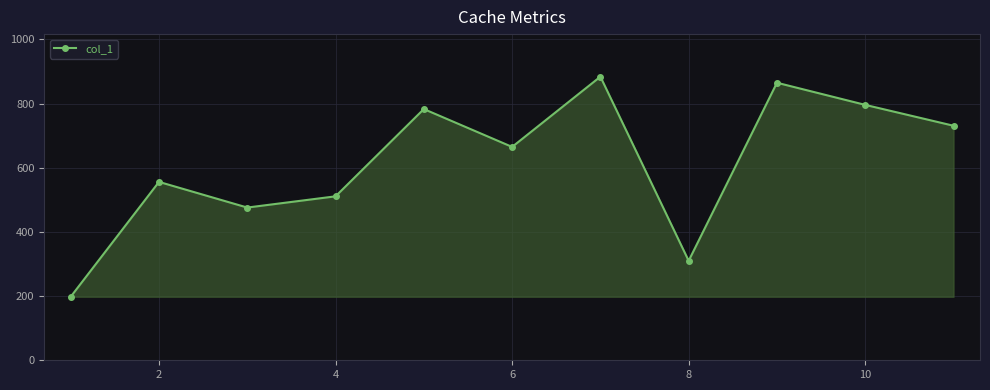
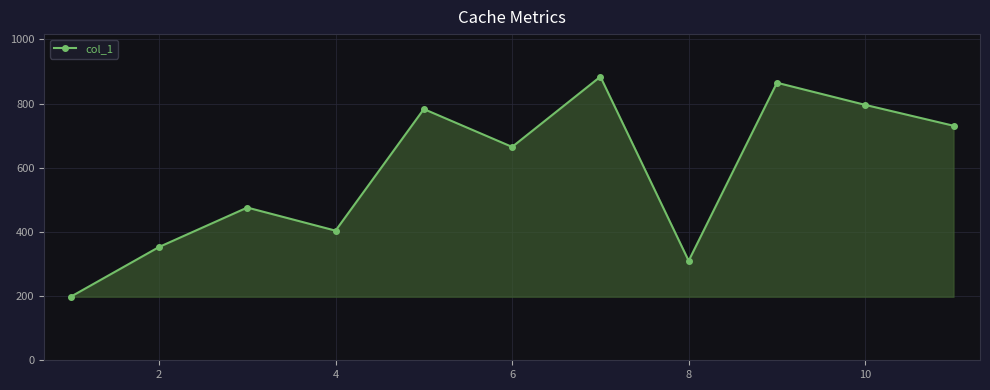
  {
-   "2": 560,
-   "4": 510,
+   "2": 350,
+   "4": 400,
    "6": 670,
    "8": 310,
    "10": 800
  }
